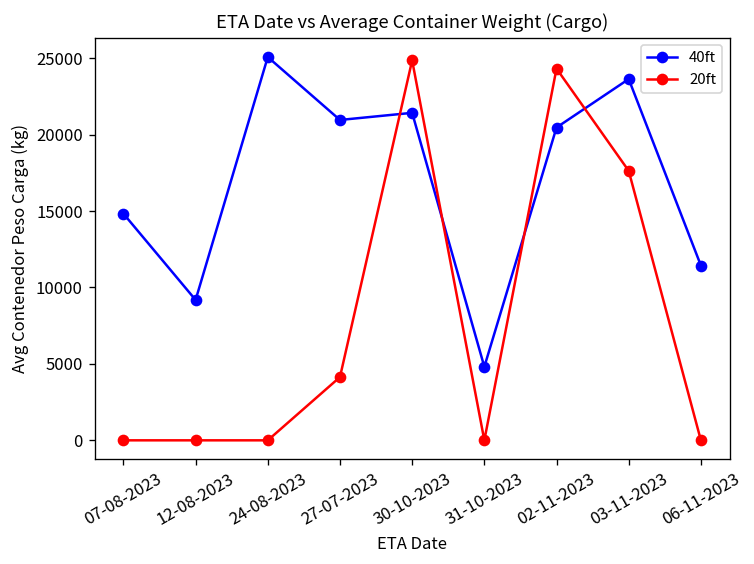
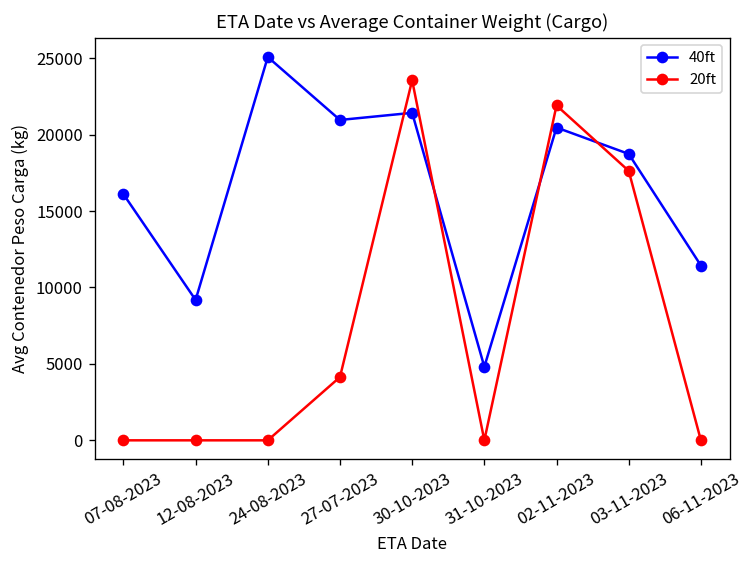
  {
    "40ft": {
-     "07-08-2023": 14800,
+     "07-08-2023": 16100,
      "12-08-2023": 9200,
      "24-08-2023": 25100,
      "27-07-2023": 21000,
      "30-10-2023": 21400,
      "31-10-2023": 4800,
      "02-11-2023": 20500,
-     "03-11-2023": 23600,
+     "03-11-2023": 18700,
      "06-11-2023": 11400
    },
    "20ft": {
      "07-08-2023": 0,
      "12-08-2023": 0,
      "24-08-2023": 0,
      "27-07-2023": 4100,
-     "30-10-2023": 24900,
+     "30-10-2023": 23600,
      "31-10-2023": 0,
-     "02-11-2023": 24300,
+     "02-11-2023": 21900,
      "03-11-2023": 17600,
      "06-11-2023": 0
    }
  }
